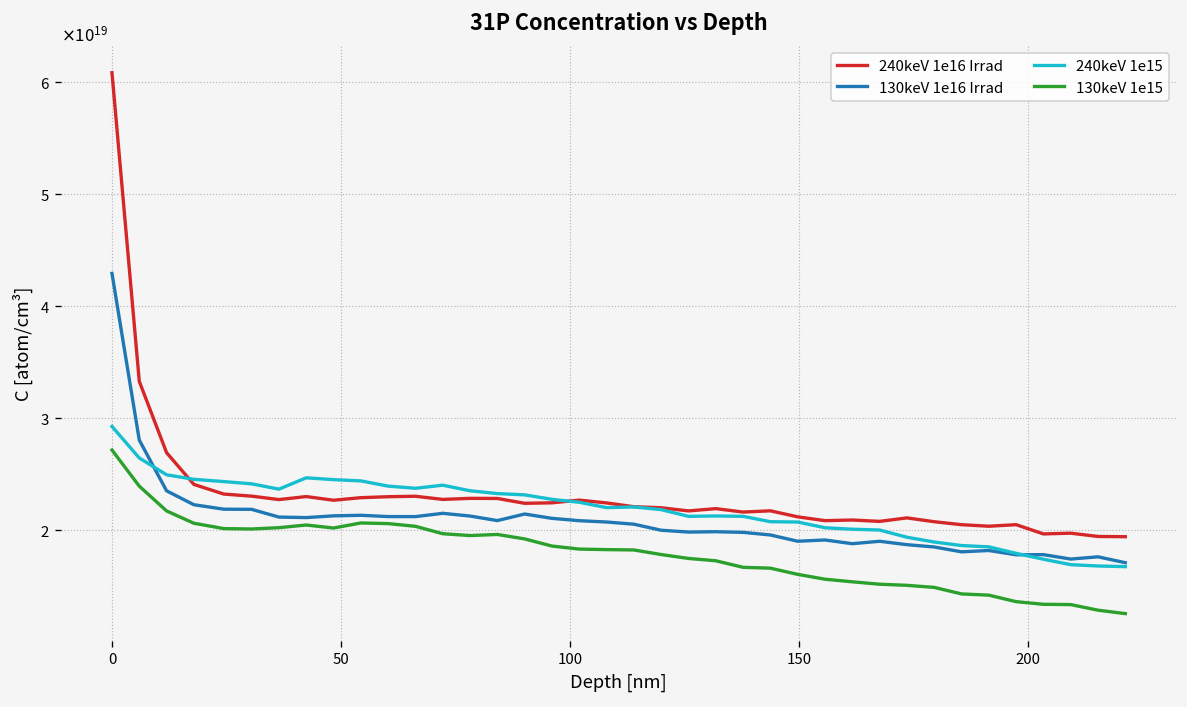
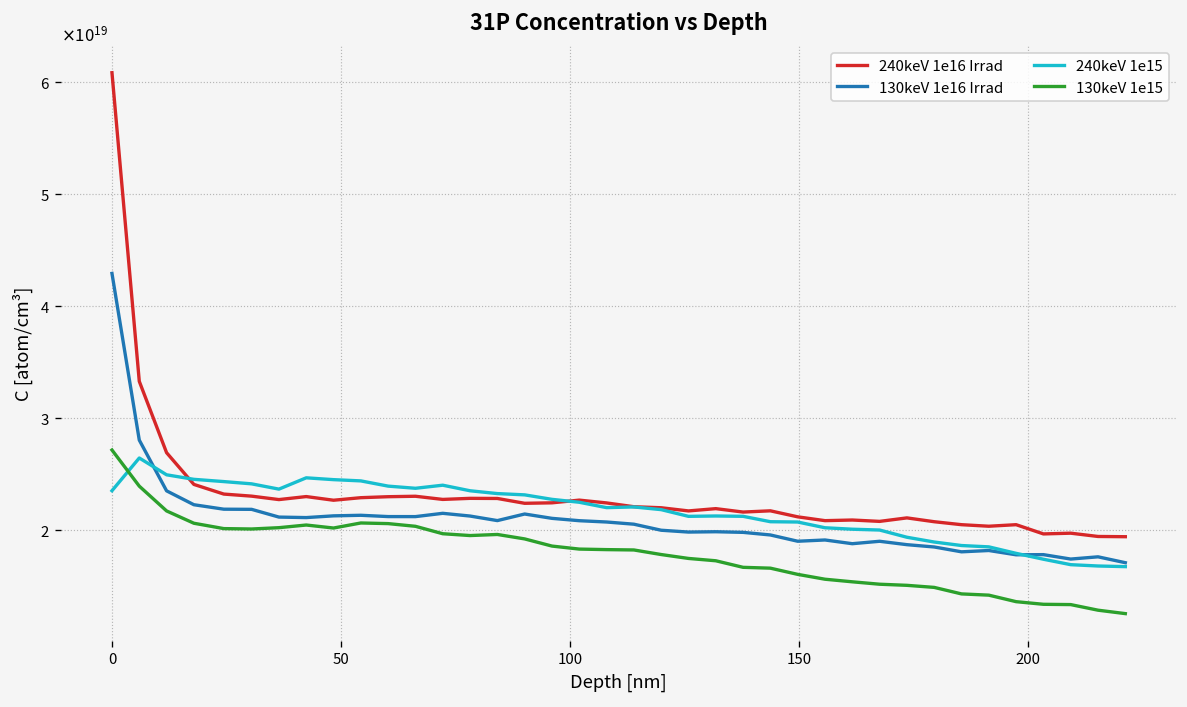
  {
    "240keV 1e16 Irrad": {
      "0": 61000000000000000000
    },
    "130keV 1e16 Irrad": {
      "0": 43000000000000000000
    },
    "240keV 1e15": {
-     "0": 29000000000000000000
+     "0": 24000000000000000000
    },
    "130keV 1e15": {
      "0": 27000000000000000000
    }
  }
